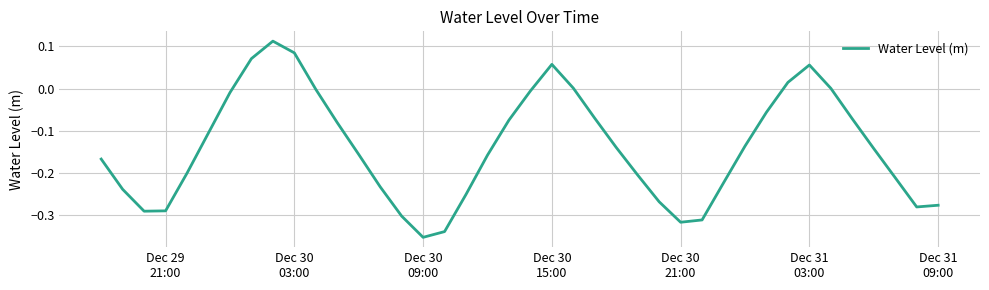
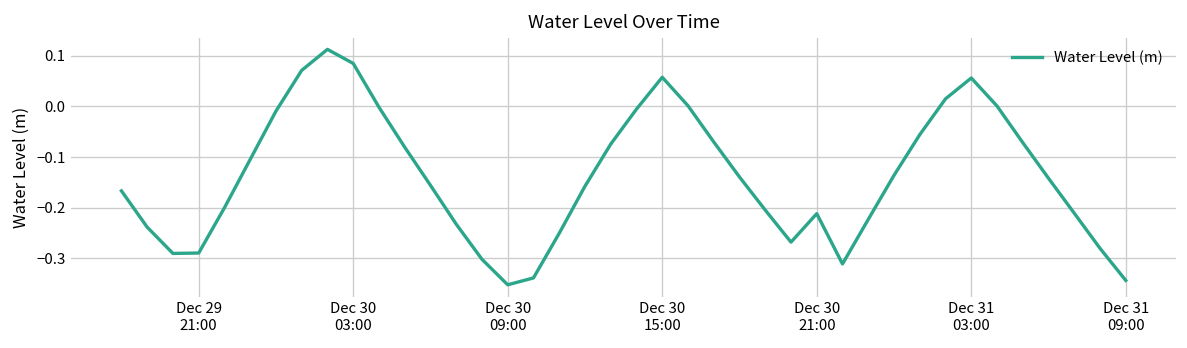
  {
    "Dec 29 21:00": -0.29,
    "Dec 30 03:00": 0.08,
    "Dec 30 09:00": -0.35,
    "Dec 30 15:00": 0.06,
-   "Dec 30 21:00": -0.32,
+   "Dec 30 21:00": -0.21,
    "Dec 31 03:00": 0.06,
-   "Dec 31 09:00": -0.28
+   "Dec 31 09:00": -0.34
  }
